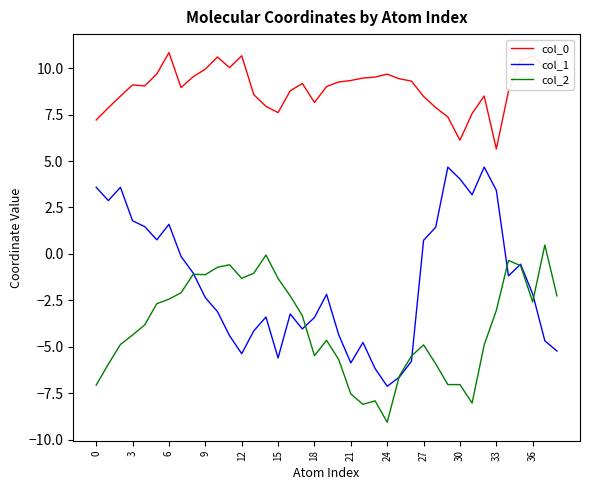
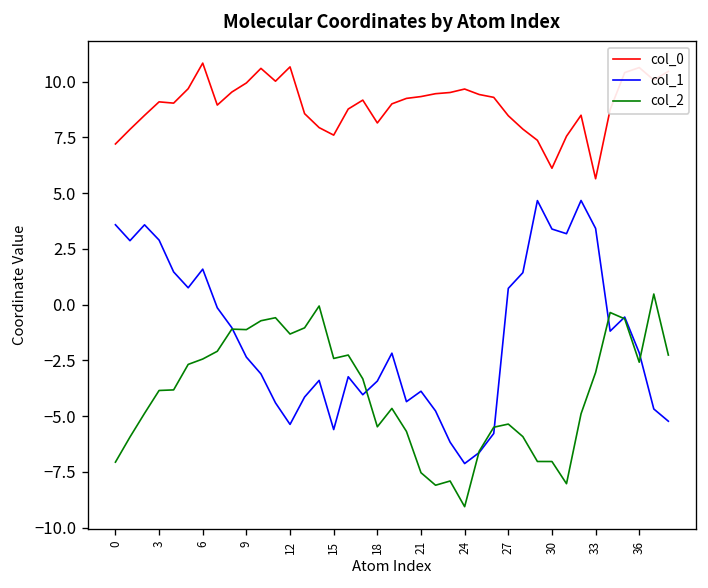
  {
    "col_0": {
      "0": 7.2,
      "3": 9.1,
      "6": 10.8,
      "9": 9.9,
      "12": 10.7,
      "15": 7.6,
      "18": 8.2,
      "21": 9.3,
      "24": 9.7,
      "27": 8.5,
      "30": 6.1,
      "33": 5.6
    },
    "col_1": {
      "0": 3.6,
-     "3": 1.8,
+     "3": 2.9,
      "6": 1.6,
      "9": -2.4,
      "12": -5.4,
      "15": -5.6,
      "18": -3.4,
-     "21": -5.9,
+     "21": -3.9,
      "24": -7.1,
      "27": 0.7,
-     "30": 4.0,
+     "30": 3.4,
      "33": 3.4,
      "36": -2.2
    },
    "col_2": {
      "0": -7.1,
-     "3": -4.4,
+     "3": -3.9,
      "6": -2.4,
      "9": -1.1,
      "12": -1.3,
-     "15": -1.3,
+     "15": -2.4,
      "18": -5.5,
      "21": -7.5,
      "24": -9.1,
-     "27": -4.9,
+     "27": -5.4,
      "30": -7.0,
      "33": -3.0,
      "36": -2.6
    }
  }
